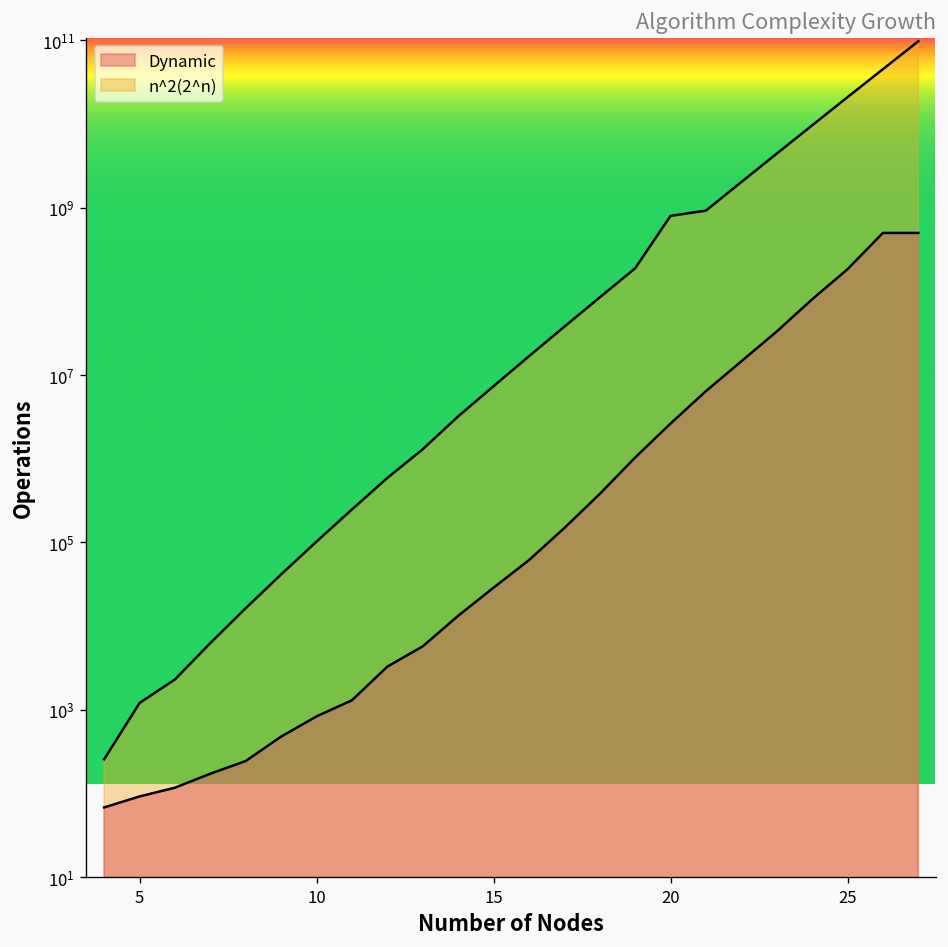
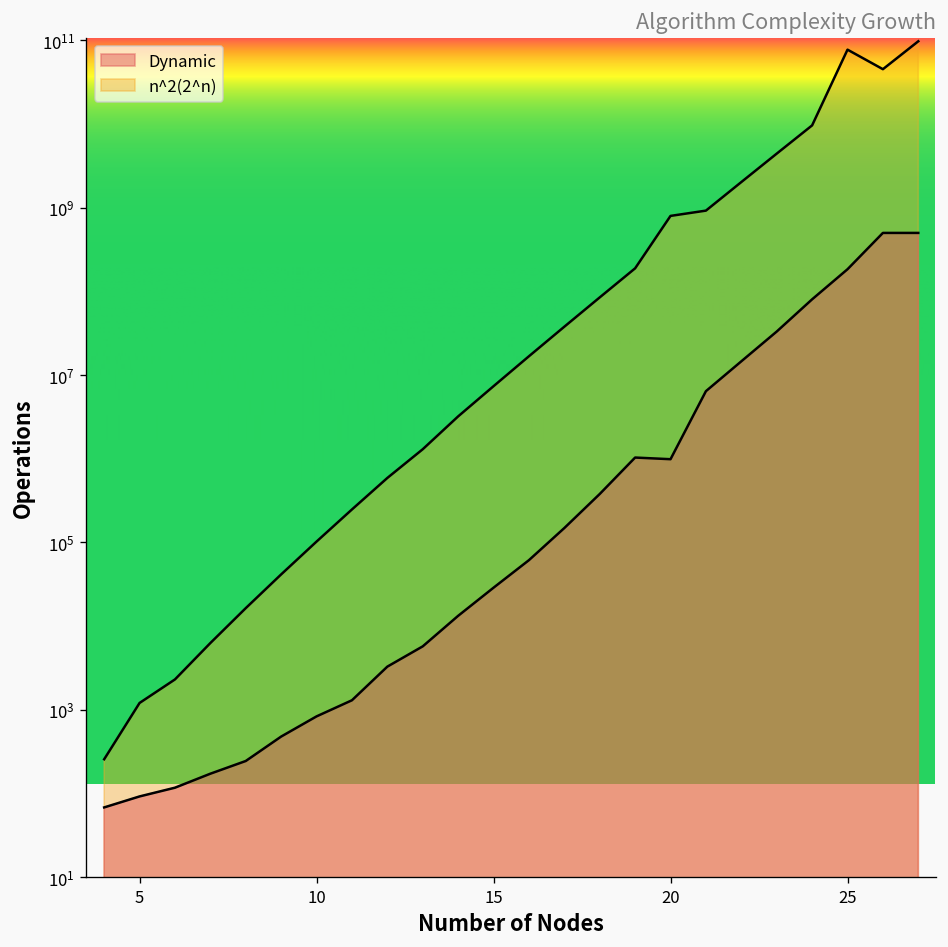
  {
    "Dynamic": {
      "5": 90,
      "10": 800,
      "15": 29000,
-     "20": 2600000,
+     "20": 1000000,
      "25": 180000000
    },
    "n^2(2^n)": {
      "5": 1200,
      "10": 100000,
      "15": 7000000,
      "20": 800000000,
-     "25": 21000000000
+     "25": 80000000000
    }
  }
